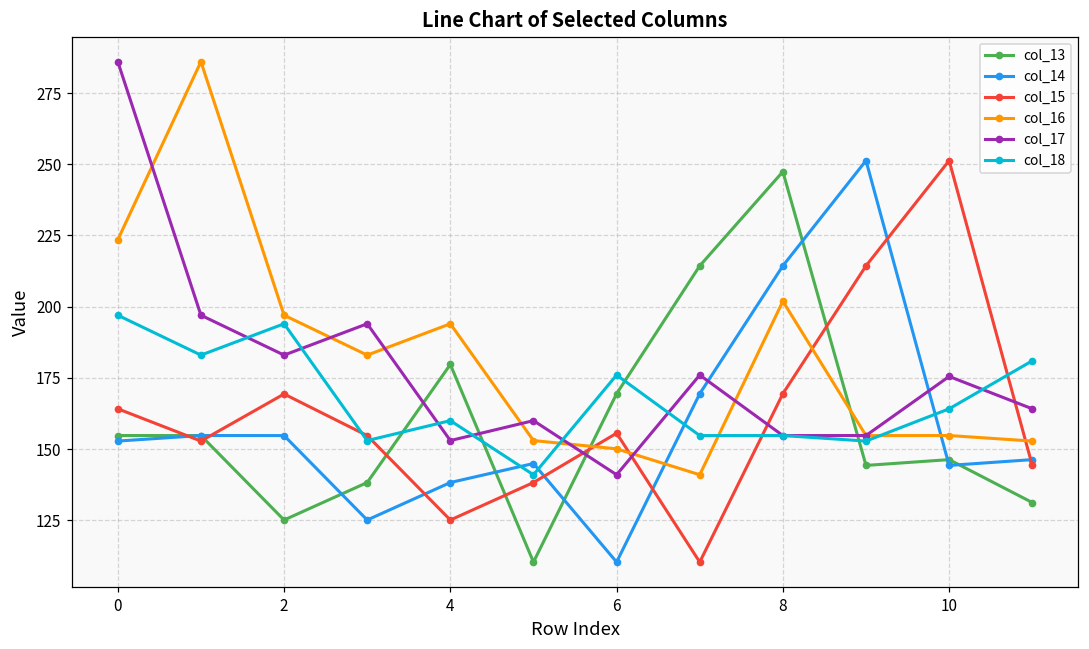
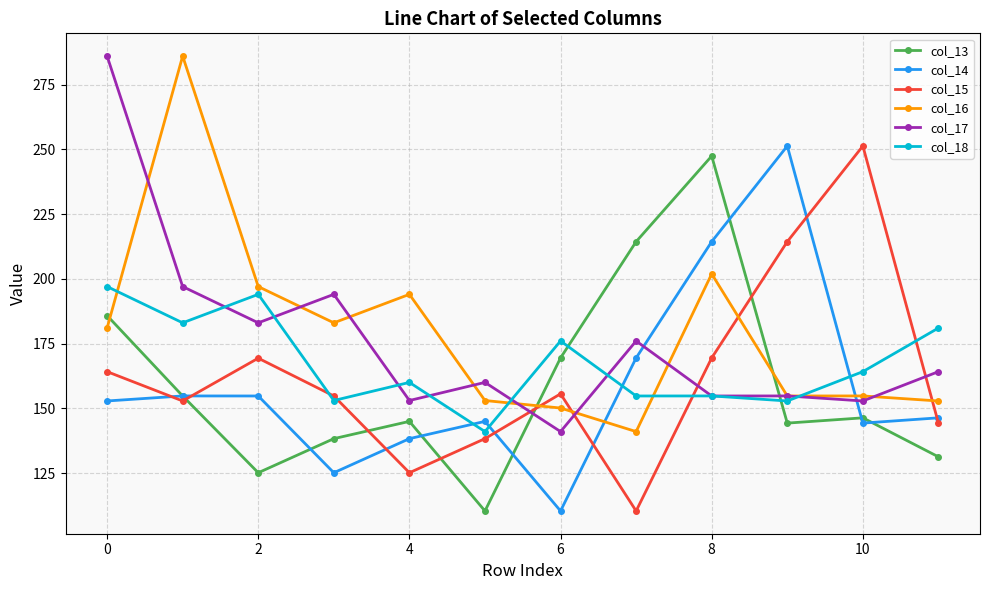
  {
    "col_13": {
-     "0": 155,
+     "0": 186,
      "2": 125,
-     "4": 180,
+     "4": 145,
      "6": 169,
      "8": 247,
      "10": 146
    },
    "col_15": {
      "0": 164,
      "2": 169,
      "4": 125,
      "6": 156,
      "8": 169,
      "10": 251
    },
    "col_16": {
-     "0": 224,
+     "0": 181,
      "2": 197,
      "4": 194,
      "6": 150,
      "8": 202,
      "10": 155
    },
    "col_17": {
      "0": 286,
      "2": 183,
      "4": 153,
      "6": 141,
-     "10": 176
+     "10": 153
    }
  }
